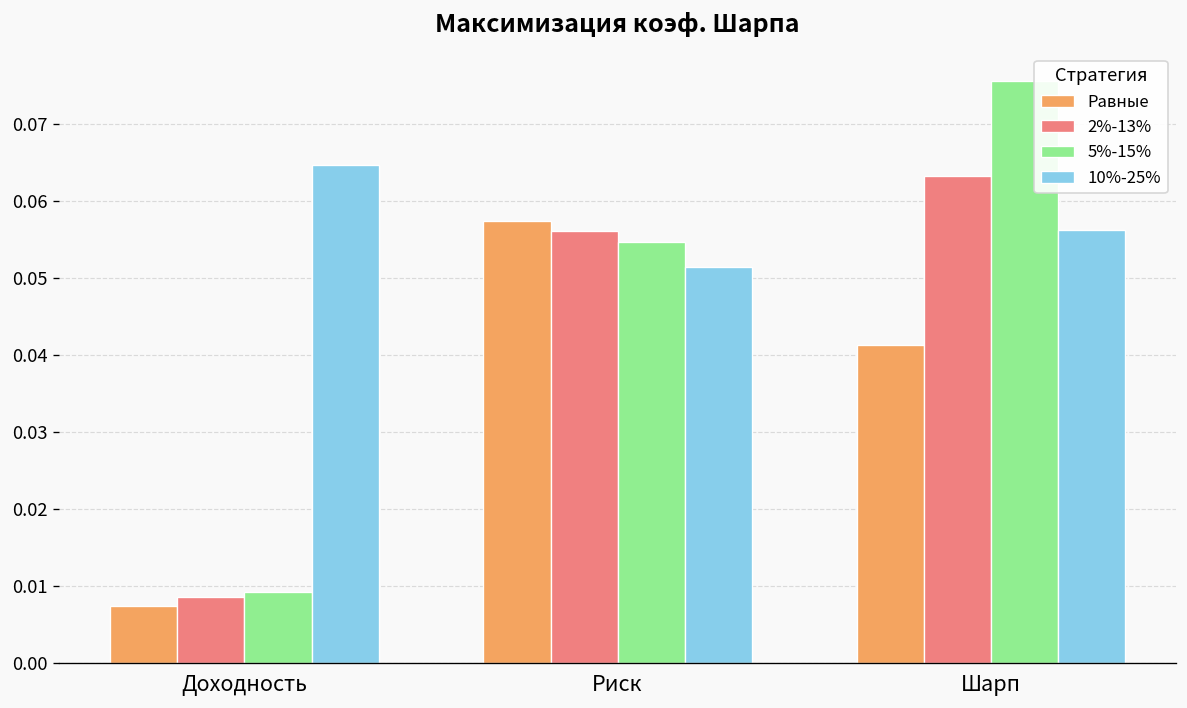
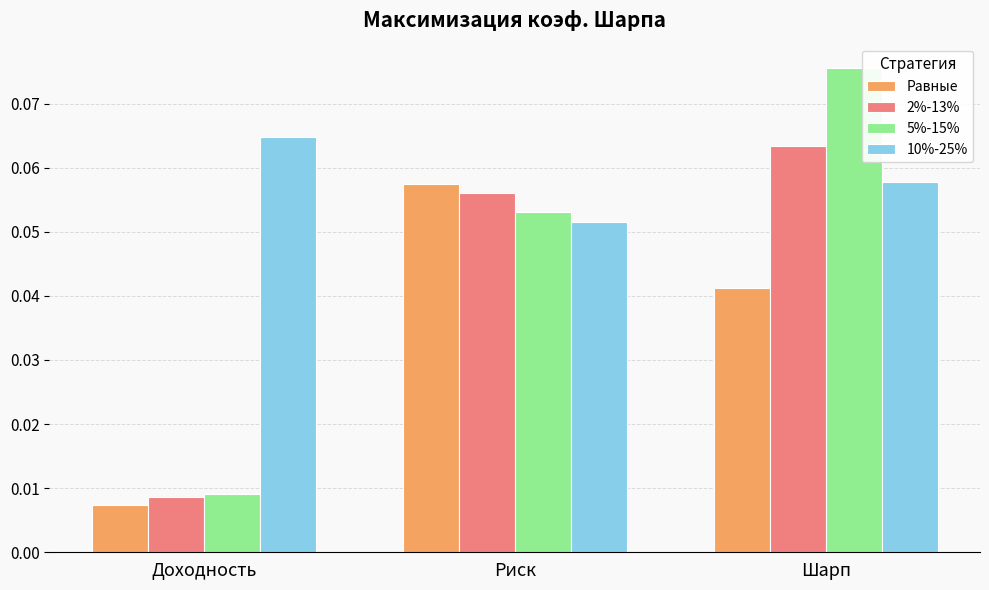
  {
    "5%-15%": {
      "Доходность": 0.009,
-     "Риск": 0.055,
+     "Риск": 0.053,
      "Шарп": 0.076
    },
    "10%-25%": {
      "Доходность": 0.065,
      "Риск": 0.051,
-     "Шарп": 0.056
+     "Шарп": 0.058
    }
  }
